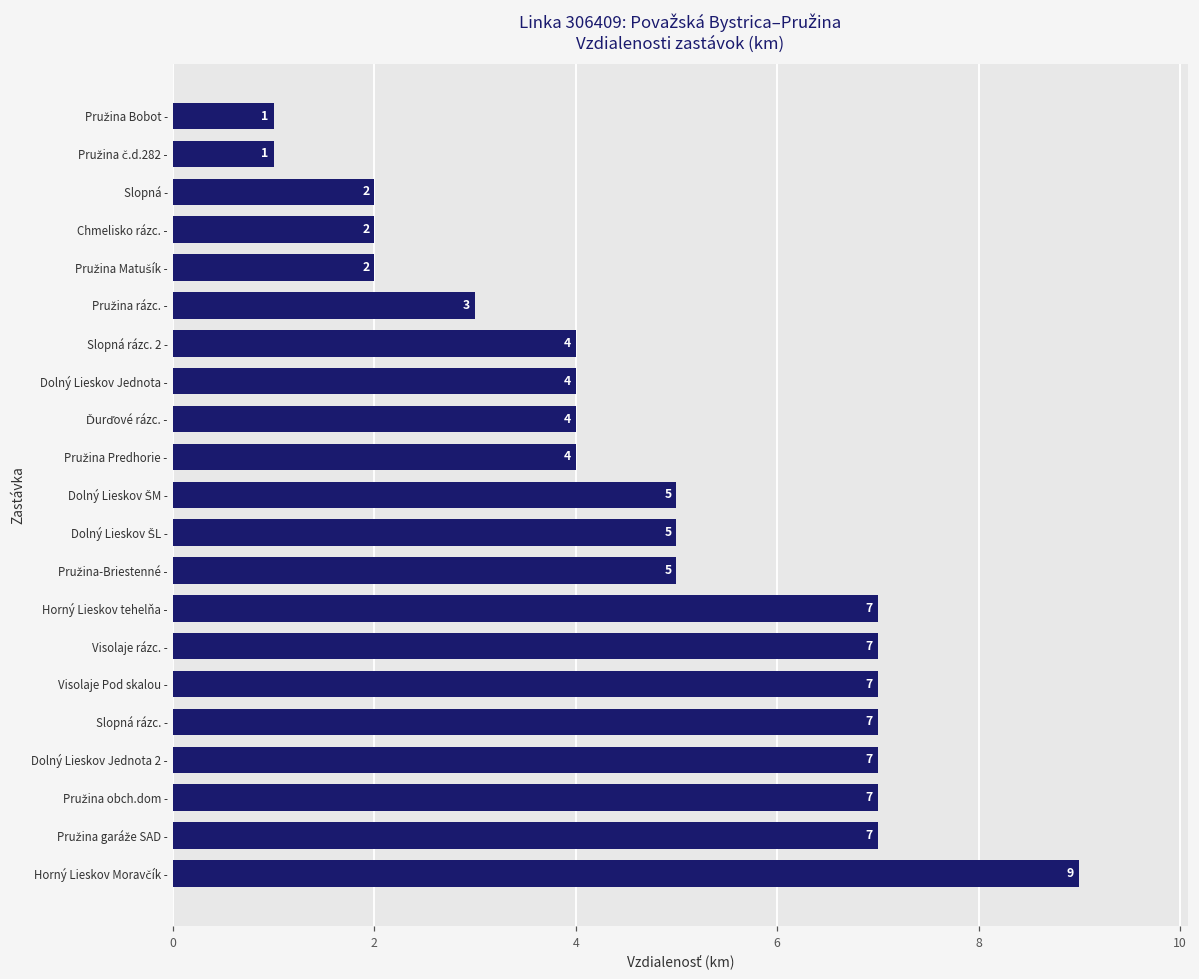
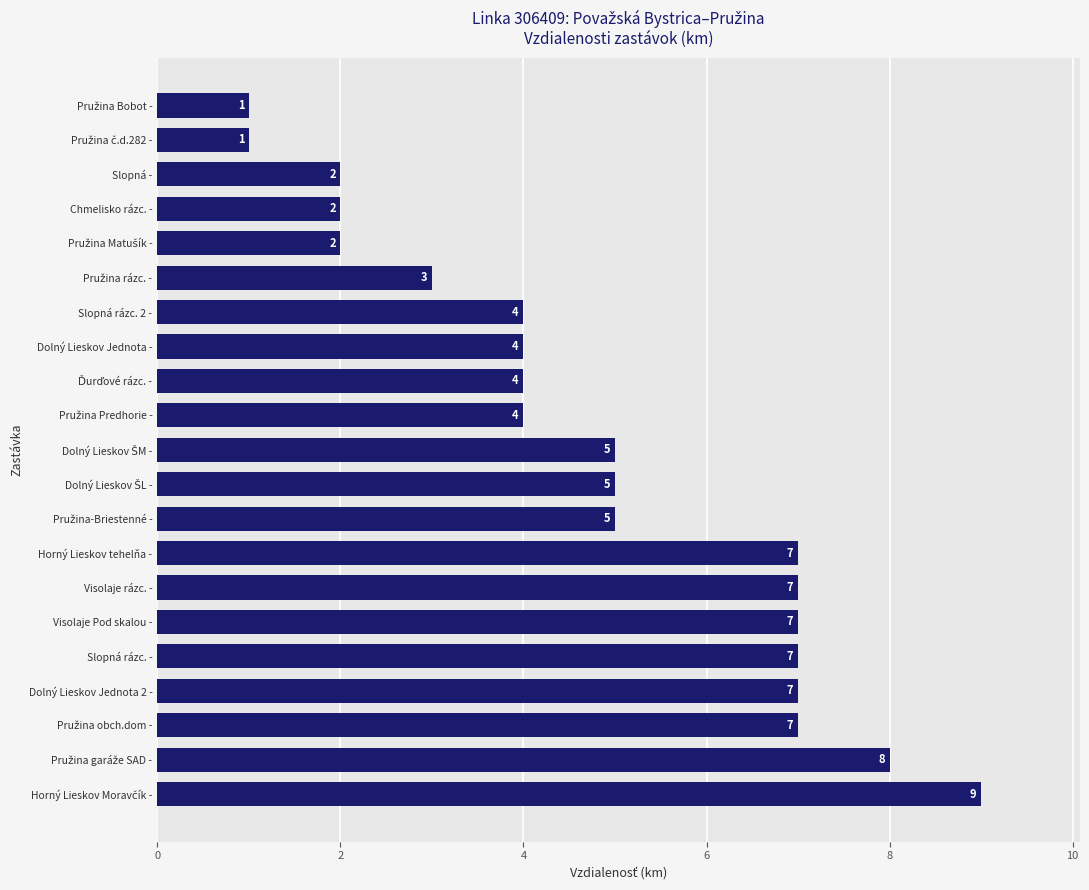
  {
    "Pružina Bobot -": 1,
    "Pružina č.d.282 -": 1,
    "Slopná -": 2,
    "Chmelisko rázc. -": 2,
    "Pružina Matušík -": 2,
    "Pružina rázc. -": 3,
    "Slopná rázc. 2 -": 4,
    "Dolný Lieskov Jednota -": 4,
    "Ďurďové rázc. -": 4,
    "Pružina Predhorie -": 4,
    "Dolný Lieskov ŠM -": 5,
    "Dolný Lieskov ŠL -": 5,
    "Pružina-Briestenné -": 5,
    "Horný Lieskov tehelňa -": 7,
    "Visolaje rázc. -": 7,
    "Visolaje Pod skalou -": 7,
    "Slopná rázc. -": 7,
    "Dolný Lieskov Jednota 2 -": 7,
    "Pružina obch.dom -": 7,
-   "Pružina garáže SAD -": 7,
+   "Pružina garáže SAD -": 8,
    "Horný Lieskov Moravčík -": 9
  }
